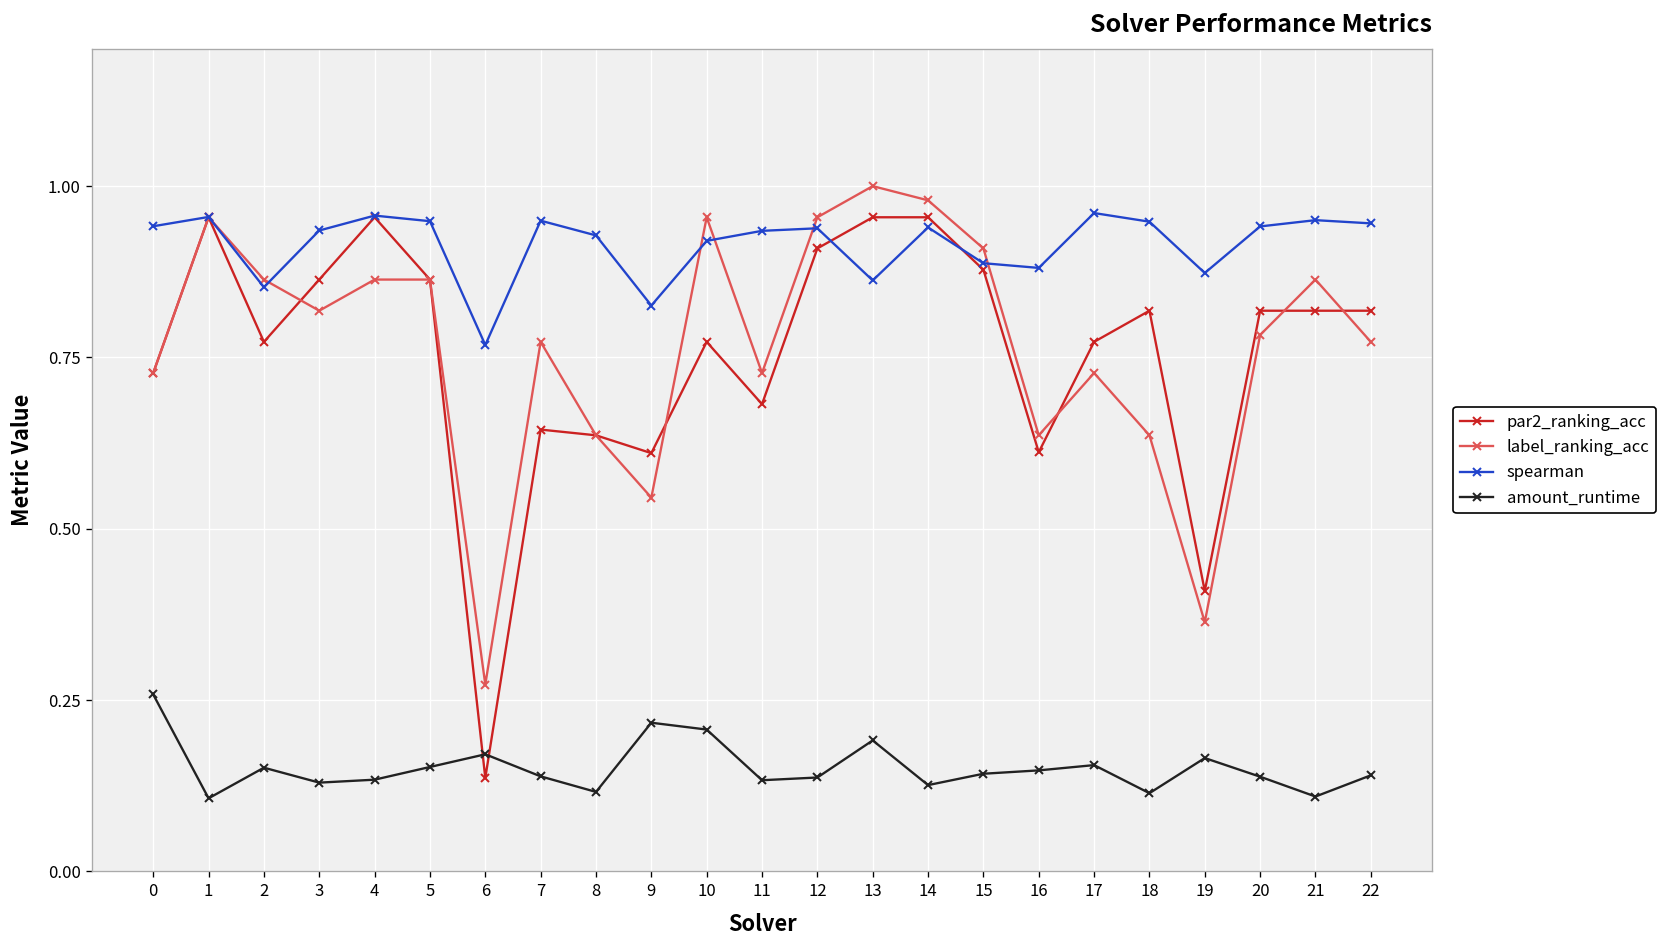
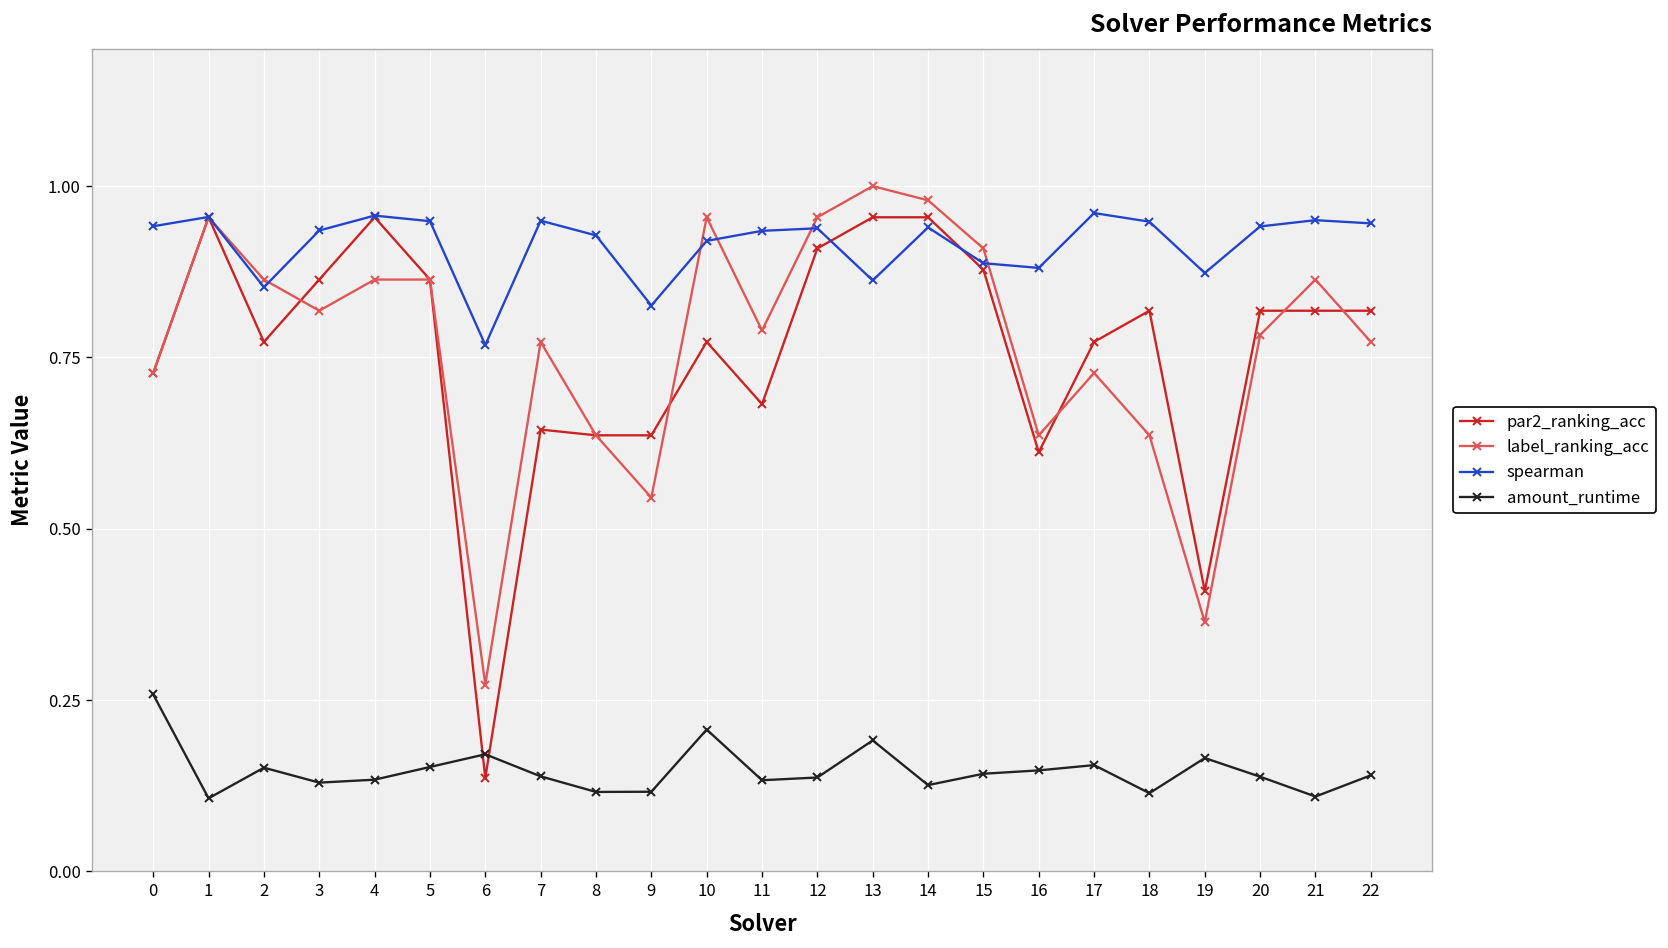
  {
    "par2_ranking_acc": {
      "2": 0.77,
      "3": 0.86,
      "6": 0.14,
      "7": 0.64,
-     "9": 0.61,
+     "9": 0.64,
      "10": 0.77,
      "11": 0.68,
      "12": 0.91,
      "13": 0.95,
      "14": 0.95,
      "15": 0.88,
      "16": 0.61,
      "17": 0.77,
      "18": 0.82,
      "19": 0.41,
      "20": 0.82,
      "21": 0.82,
      "22": 0.82
    },
    "label_ranking_acc": {
      "2": 0.86,
      "3": 0.82,
      "4": 0.86,
      "6": 0.27,
      "7": 0.77,
      "9": 0.55,
      "10": 0.95,
-     "11": 0.73,
+     "11": 0.79,
      "12": 0.95,
      "13": 1.00,
      "14": 0.98,
      "15": 0.91,
      "16": 0.64,
      "17": 0.73,
      "18": 0.64,
      "19": 0.36,
      "20": 0.78,
      "21": 0.86,
      "22": 0.77
    },
    "spearman": {
      "0": 0.94,
      "2": 0.85,
      "3": 0.94,
      "5": 0.95,
      "6": 0.77,
      "7": 0.95,
      "8": 0.93,
      "9": 0.83,
      "10": 0.92,
      "11": 0.93,
      "12": 0.94,
      "13": 0.86,
      "14": 0.94,
      "15": 0.89,
      "16": 0.88,
      "17": 0.96,
      "18": 0.95,
      "19": 0.87,
      "20": 0.94,
      "21": 0.95,
      "22": 0.95
    },
    "amount_runtime": {
      "0": 0.26,
      "1": 0.11,
      "2": 0.15,
      "3": 0.13,
      "4": 0.13,
      "5": 0.15,
      "6": 0.17,
      "7": 0.14,
      "8": 0.12,
-     "9": 0.22,
+     "9": 0.12,
      "10": 0.21,
      "11": 0.13,
      "12": 0.14,
      "13": 0.19,
      "14": 0.13,
      "15": 0.14,
      "16": 0.15,
      "17": 0.16,
      "18": 0.11,
      "19": 0.17,
      "20": 0.14,
      "21": 0.11,
      "22": 0.14
    }
  }
